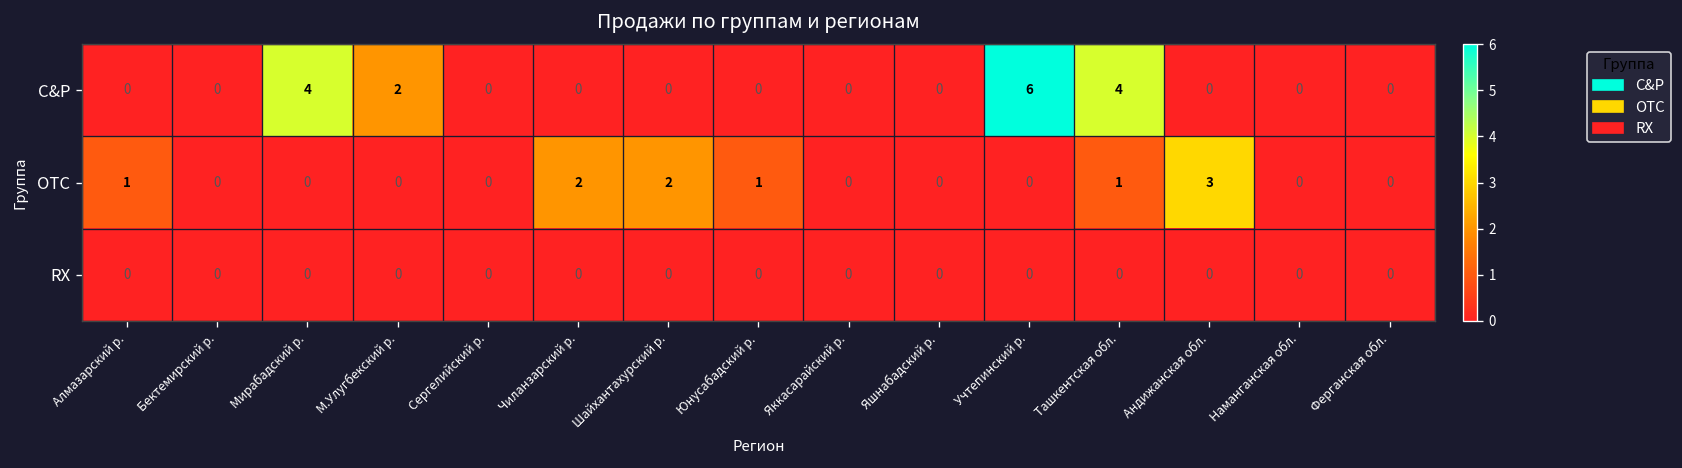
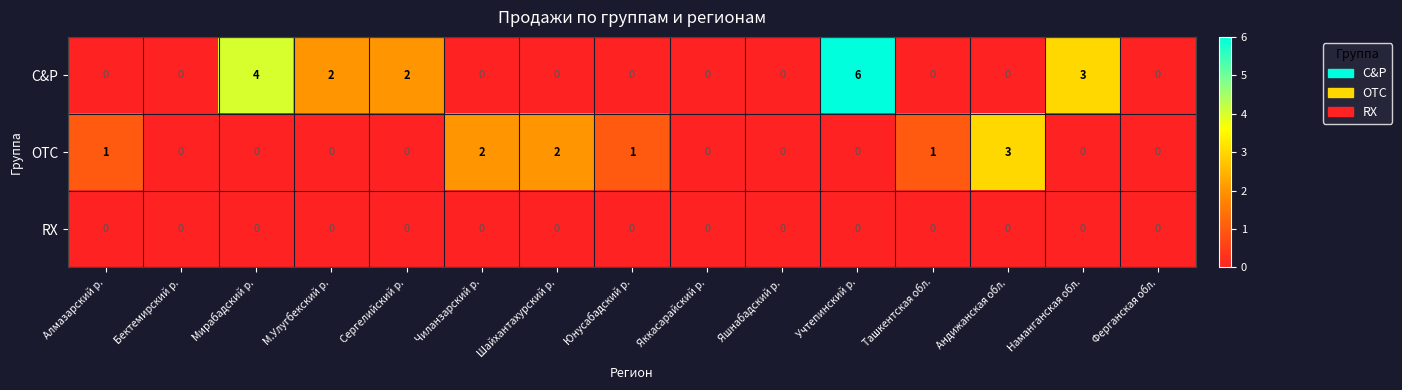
  {
    "C&P": {
      "Алмазарский р.": 0,
      "Бектемирский р.": 0,
      "Мирабадский р.": 4,
      "М.Улугбекский р.": 2,
-     "Сергелийский р.": 0,
+     "Сергелийский р.": 2,
      "Чиланзарский р.": 0,
      "Шайхантахурский р.": 0,
      "Юнусабадский р.": 0,
      "Яккасарайский р.": 0,
      "Яшнабадский р.": 0,
      "Учтепинский р.": 6,
-     "Ташкентская обл.": 4,
+     "Ташкентская обл.": 0,
      "Андижанская обл.": 0,
-     "Наманганская обл.": 0,
+     "Наманганская обл.": 3,
      "Ферганская обл.": 0
    },
    "OTC": {
      "Алмазарский р.": 1,
      "Бектемирский р.": 0,
      "Мирабадский р.": 0,
      "М.Улугбекский р.": 0,
      "Сергелийский р.": 0,
      "Чиланзарский р.": 2,
      "Шайхантахурский р.": 2,
      "Юнусабадский р.": 1,
      "Яккасарайский р.": 0,
      "Яшнабадский р.": 0,
      "Учтепинский р.": 0,
      "Ташкентская обл.": 1,
      "Андижанская обл.": 3,
      "Наманганская обл.": 0,
      "Ферганская обл.": 0
    },
    "RX": {
      "Алмазарский р.": 0,
      "Бектемирский р.": 0,
      "Мирабадский р.": 0,
      "М.Улугбекский р.": 0,
      "Сергелийский р.": 0,
      "Чиланзарский р.": 0,
      "Шайхантахурский р.": 0,
      "Юнусабадский р.": 0,
      "Яккасарайский р.": 0,
      "Яшнабадский р.": 0,
      "Учтепинский р.": 0,
      "Ташкентская обл.": 0,
      "Андижанская обл.": 0,
      "Наманганская обл.": 0,
      "Ферганская обл.": 0
    }
  }
